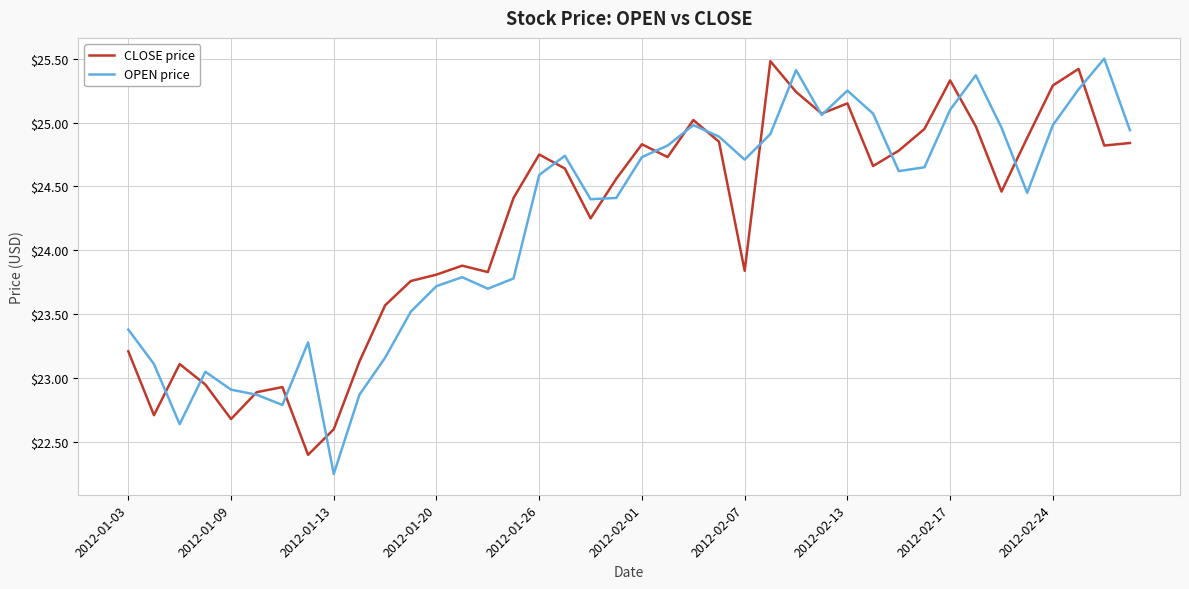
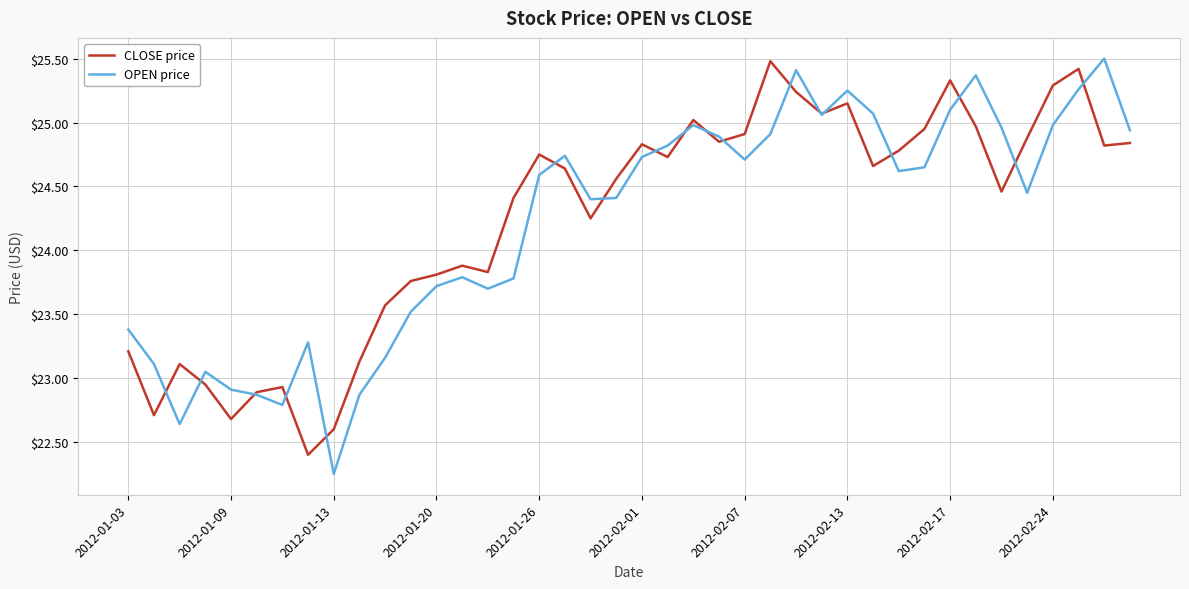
  {
    "CLOSE price": {
      "2012-01-03": "$23.21",
      "2012-01-09": "$22.68",
      "2012-01-13": "$22.60",
      "2012-01-20": "$23.81",
      "2012-01-26": "$24.75",
      "2012-02-01": "$24.83",
-     "2012-02-07": "$23.84",
+     "2012-02-07": "$24.91",
      "2012-02-13": "$25.15",
      "2012-02-17": "$25.33",
      "2012-02-24": "$25.29"
    },
    "OPEN price": {
      "2012-01-03": "$23.38",
      "2012-01-09": "$22.91",
      "2012-01-13": "$22.25",
      "2012-01-20": "$23.72",
      "2012-01-26": "$24.59",
      "2012-02-01": "$24.73",
      "2012-02-07": "$24.71",
      "2012-02-13": "$25.25",
      "2012-02-17": "$25.10",
      "2012-02-24": "$24.98"
    }
  }
